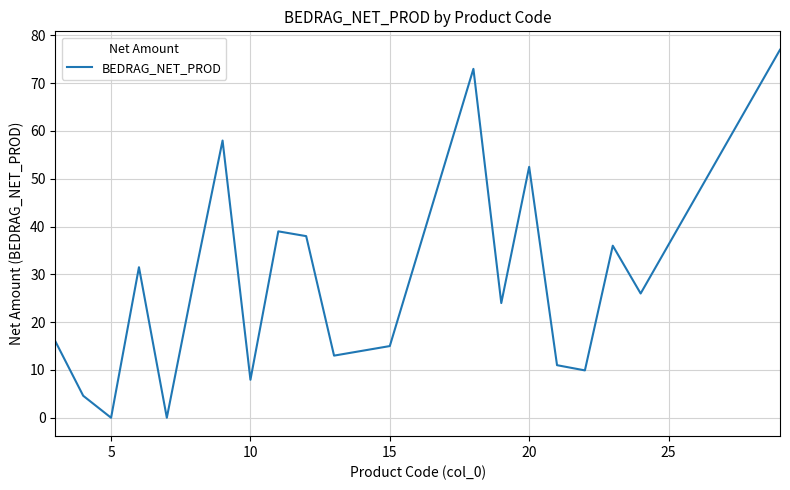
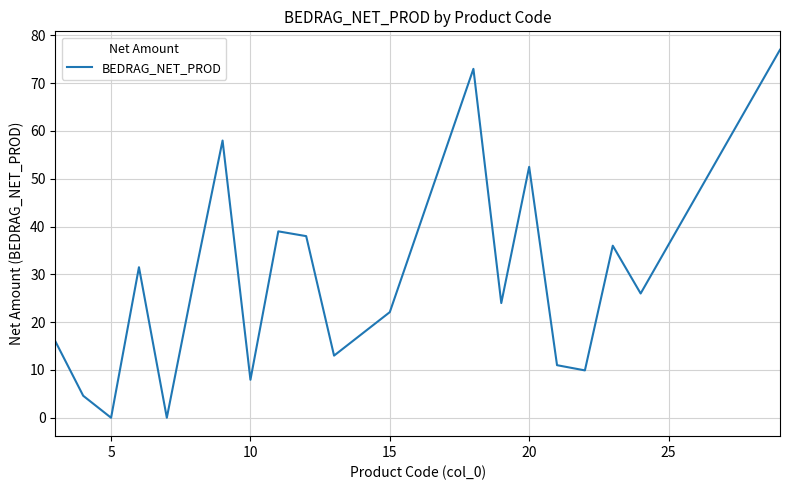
  {
    "5": 0,
    "10": 8,
-   "15": 15,
+   "15": 22,
    "20": 53
  }
